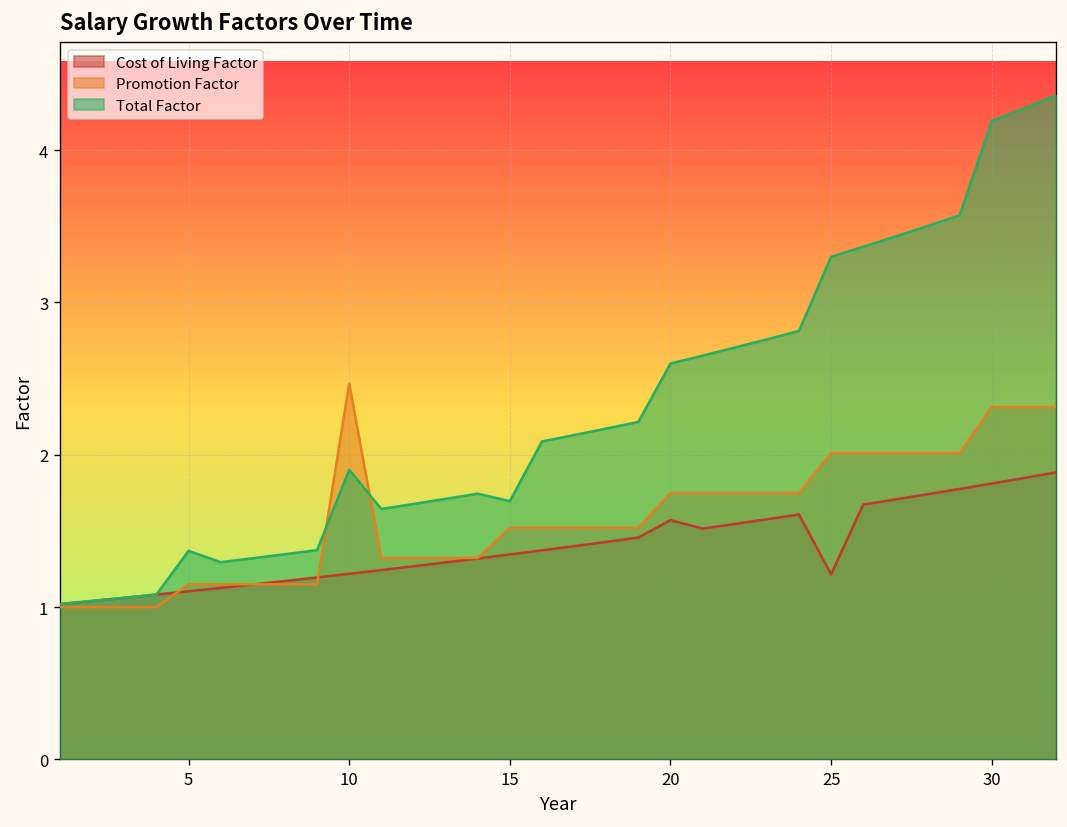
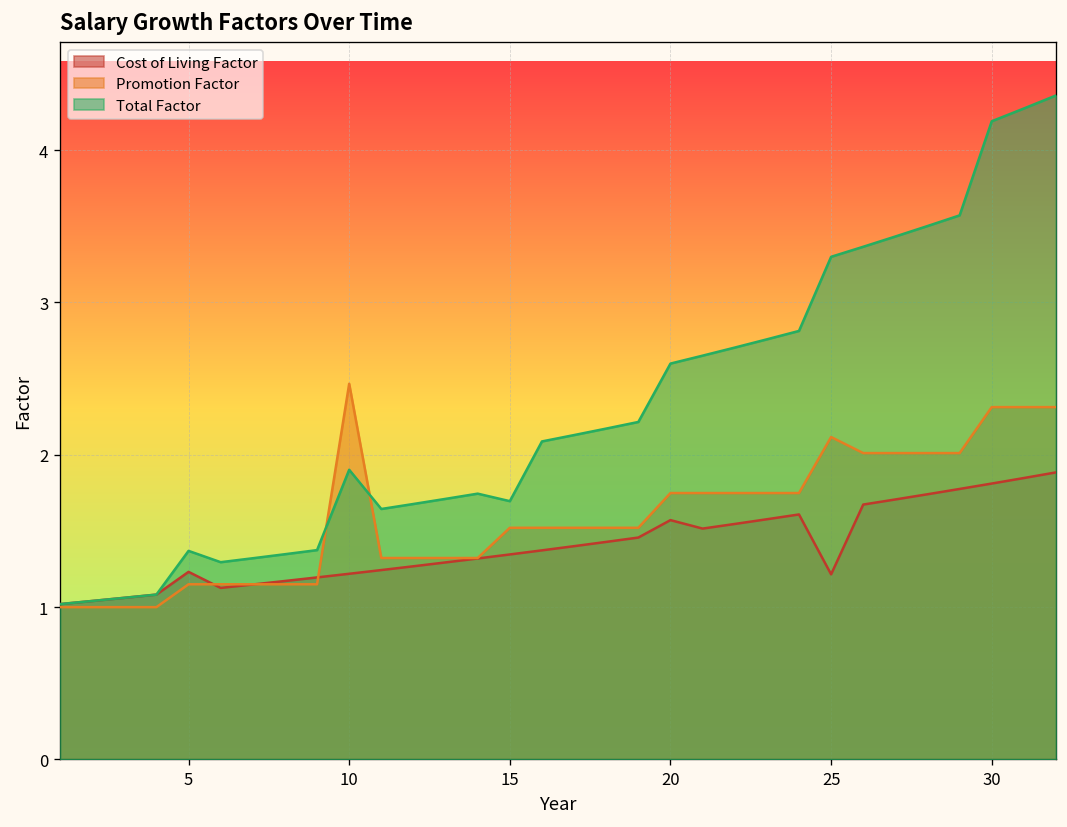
  {
    "Cost of Living Factor": {
-     "5": 1.10,
+     "5": 1.23,
      "10": 1.22,
      "15": 1.35,
      "20": 1.57,
      "25": 1.22,
      "30": 1.81
    },
    "Promotion Factor": {
      "5": 1.15,
      "10": 2.47,
      "15": 1.52,
      "20": 1.75,
-     "25": 2.01,
+     "25": 2.12,
      "30": 2.31
    },
    "Total Factor": {
      "5": 1.37,
      "10": 1.90,
      "15": 1.70,
      "20": 2.60,
      "25": 3.30,
      "30": 4.19
    }
  }
